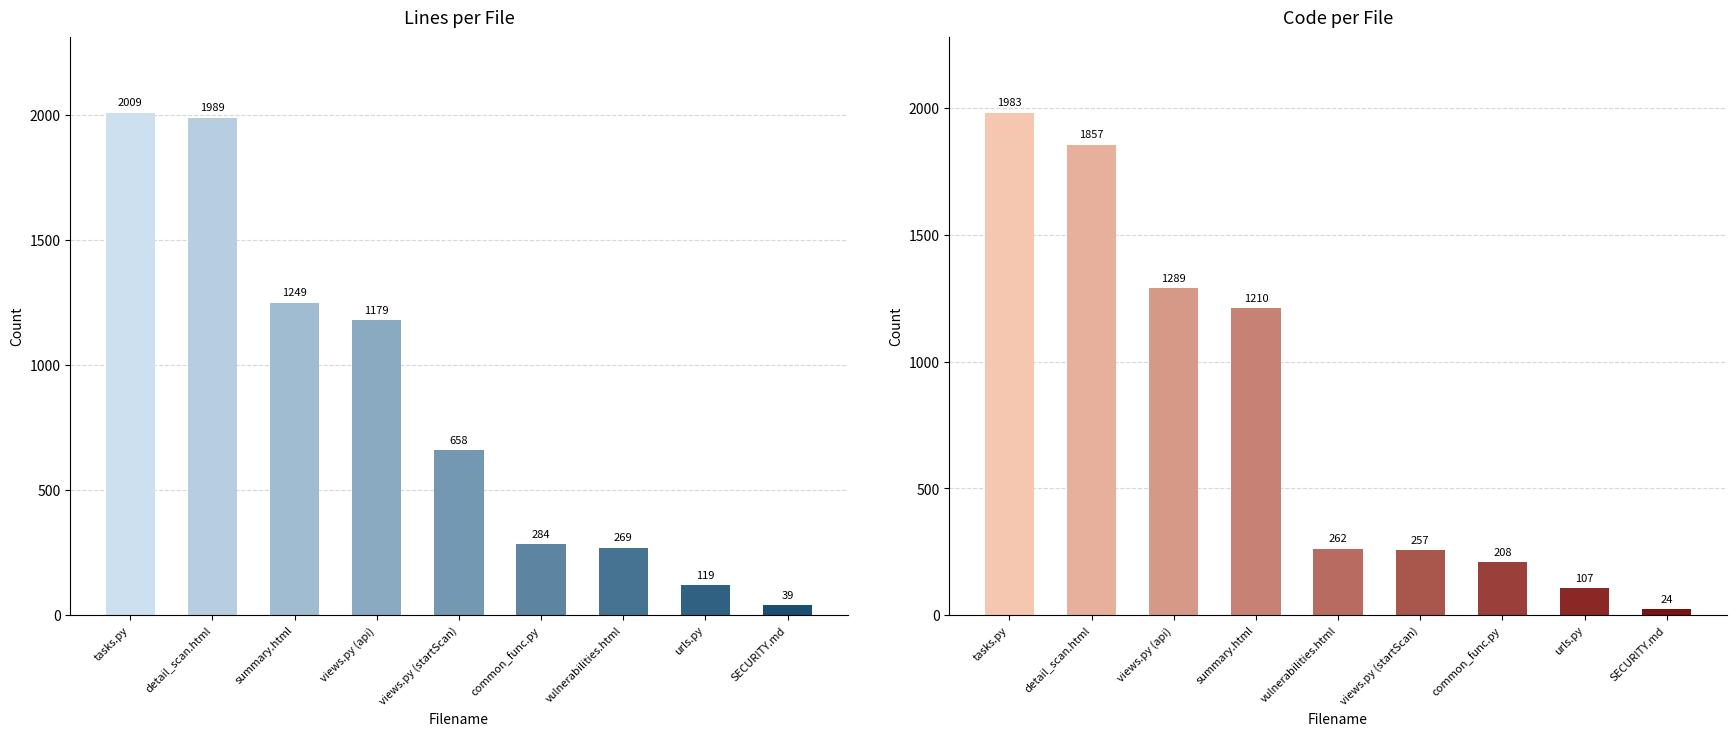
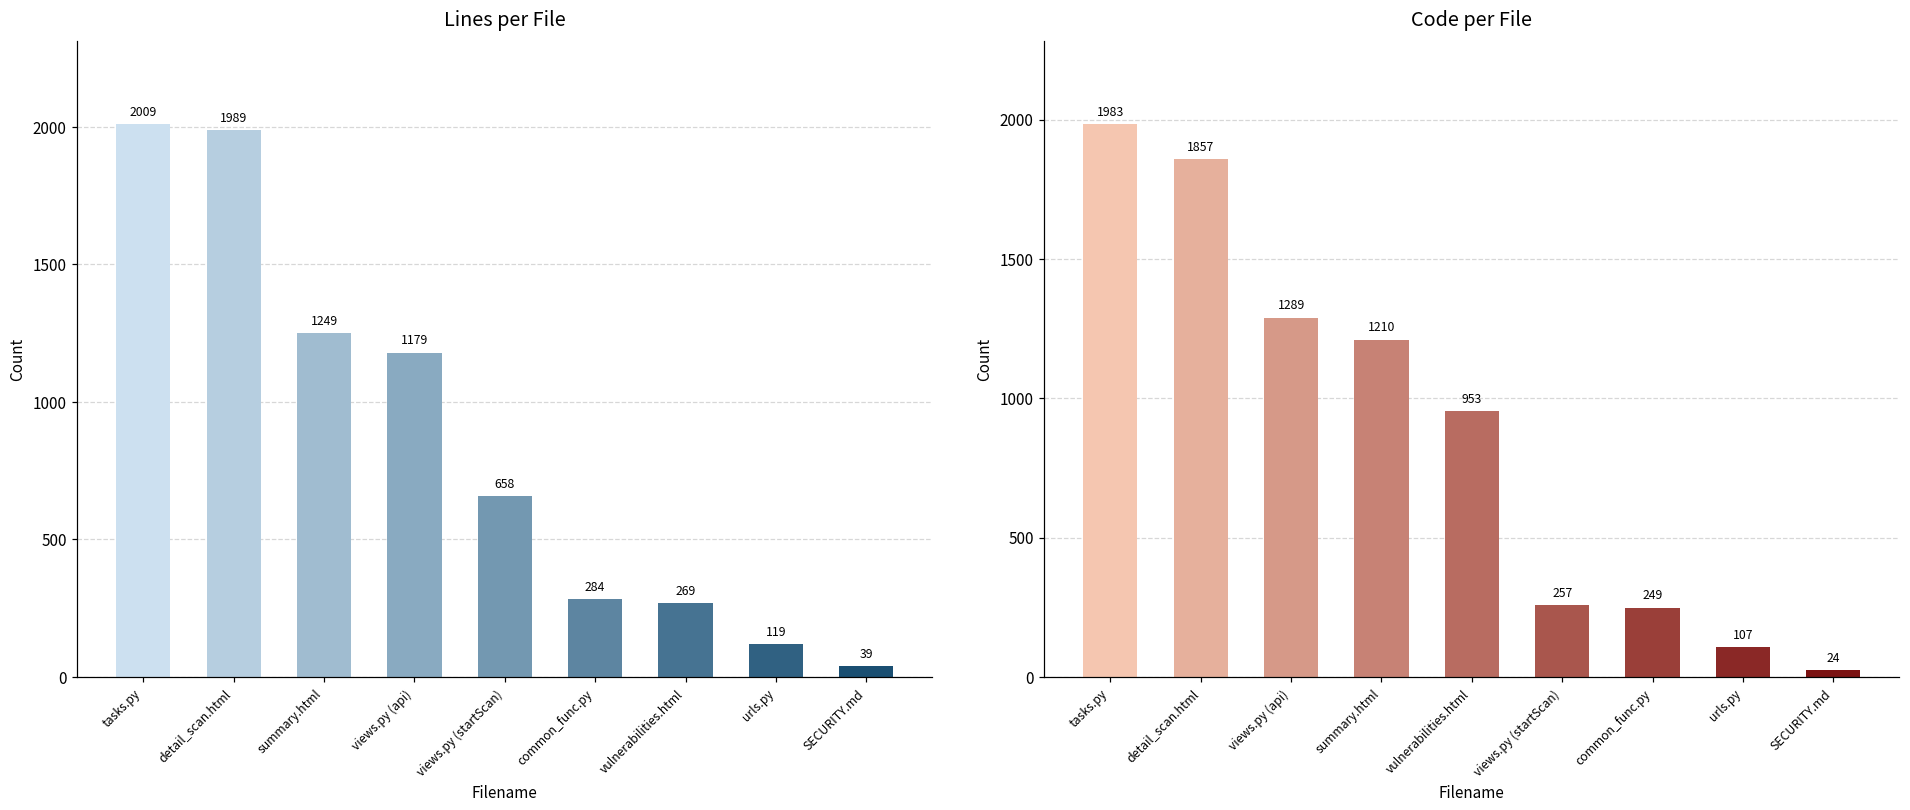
  {
    "Lines per File": {
      "tasks.py": 2009,
      "detail_scan.html": 1989,
      "summary.html": 1249,
      "views.py (api)": 1179,
      "views.py (startScan)": 658,
      "common_func.py": 284,
      "vulnerabilities.html": 269,
      "urls.py": 119,
      "SECURITY.md": 39
    },
    "Code per File": {
      "tasks.py": 1983,
      "detail_scan.html": 1857,
      "views.py (api)": 1289,
      "summary.html": 1210,
-     "vulnerabilities.html": 262,
+     "vulnerabilities.html": 953,
      "views.py (startScan)": 257,
-     "common_func.py": 208,
+     "common_func.py": 249,
      "urls.py": 107,
      "SECURITY.md": 24
    }
  }
